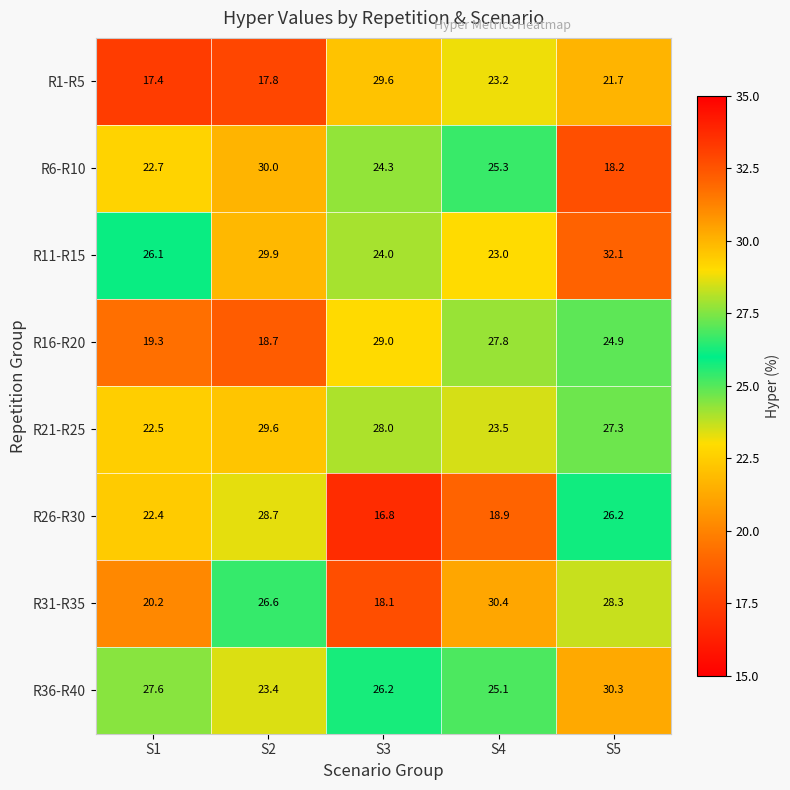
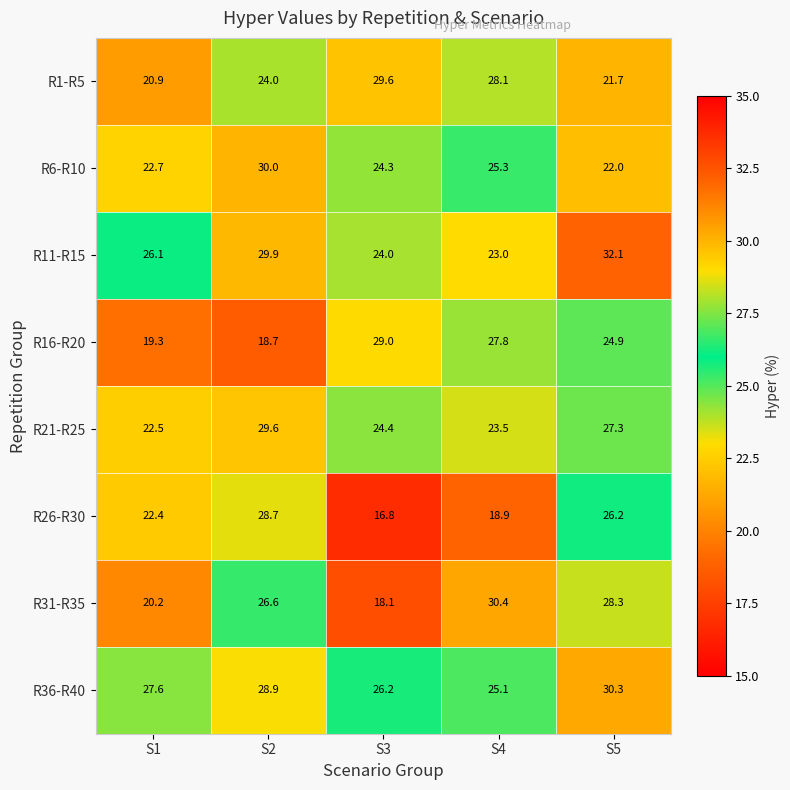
  {
    "R1-R5": {
-     "S1": 17.4,
-     "S2": 17.8,
+     "S1": 20.9,
+     "S2": 24.0,
      "S3": 29.6,
-     "S4": 23.2,
+     "S4": 28.1,
      "S5": 21.7
    },
    "R6-R10": {
      "S1": 22.7,
      "S2": 30.0,
      "S3": 24.3,
      "S4": 25.3,
-     "S5": 18.2
+     "S5": 22.0
    },
    "R11-R15": {
      "S1": 26.1,
      "S2": 29.9,
      "S3": 24.0,
      "S4": 23.0,
      "S5": 32.1
    },
    "R16-R20": {
      "S1": 19.3,
      "S2": 18.7,
      "S3": 29.0,
      "S4": 27.8,
      "S5": 24.9
    },
    "R21-R25": {
      "S1": 22.5,
      "S2": 29.6,
-     "S3": 28.0,
+     "S3": 24.4,
      "S4": 23.5,
      "S5": 27.3
    },
    "R26-R30": {
      "S1": 22.4,
      "S2": 28.7,
      "S3": 16.8,
      "S4": 18.9,
      "S5": 26.2
    },
    "R31-R35": {
      "S1": 20.2,
      "S2": 26.6,
      "S3": 18.1,
      "S4": 30.4,
      "S5": 28.3
    },
    "R36-R40": {
      "S1": 27.6,
-     "S2": 23.4,
+     "S2": 28.9,
      "S3": 26.2,
      "S4": 25.1,
      "S5": 30.3
    }
  }
